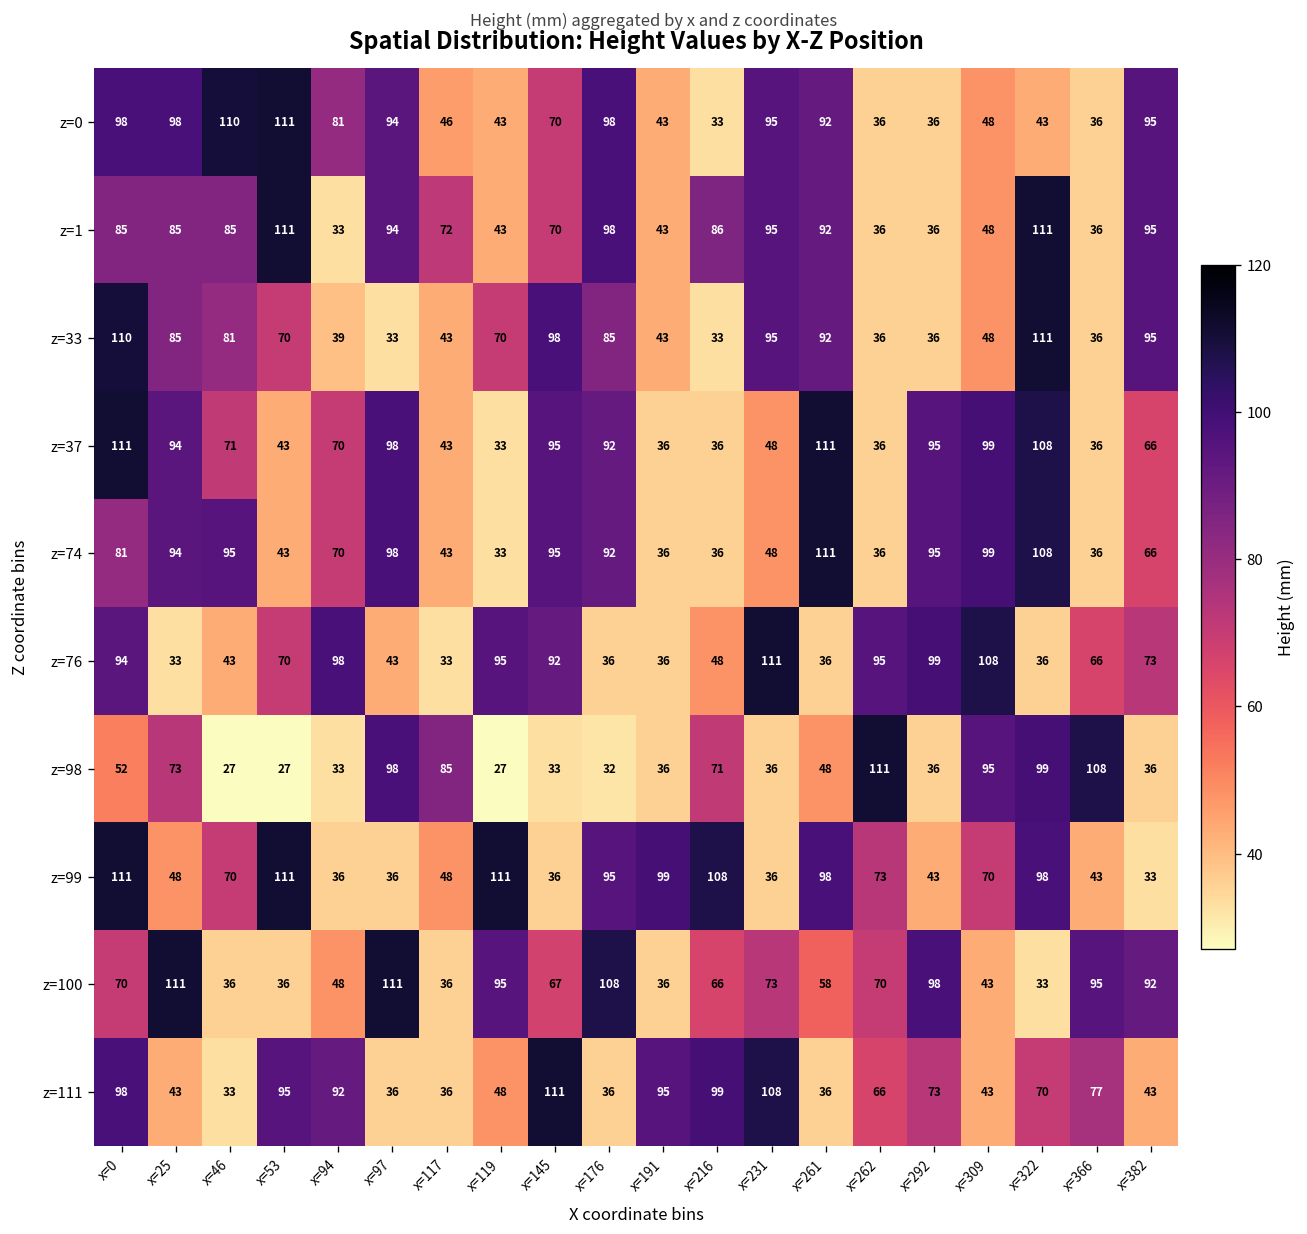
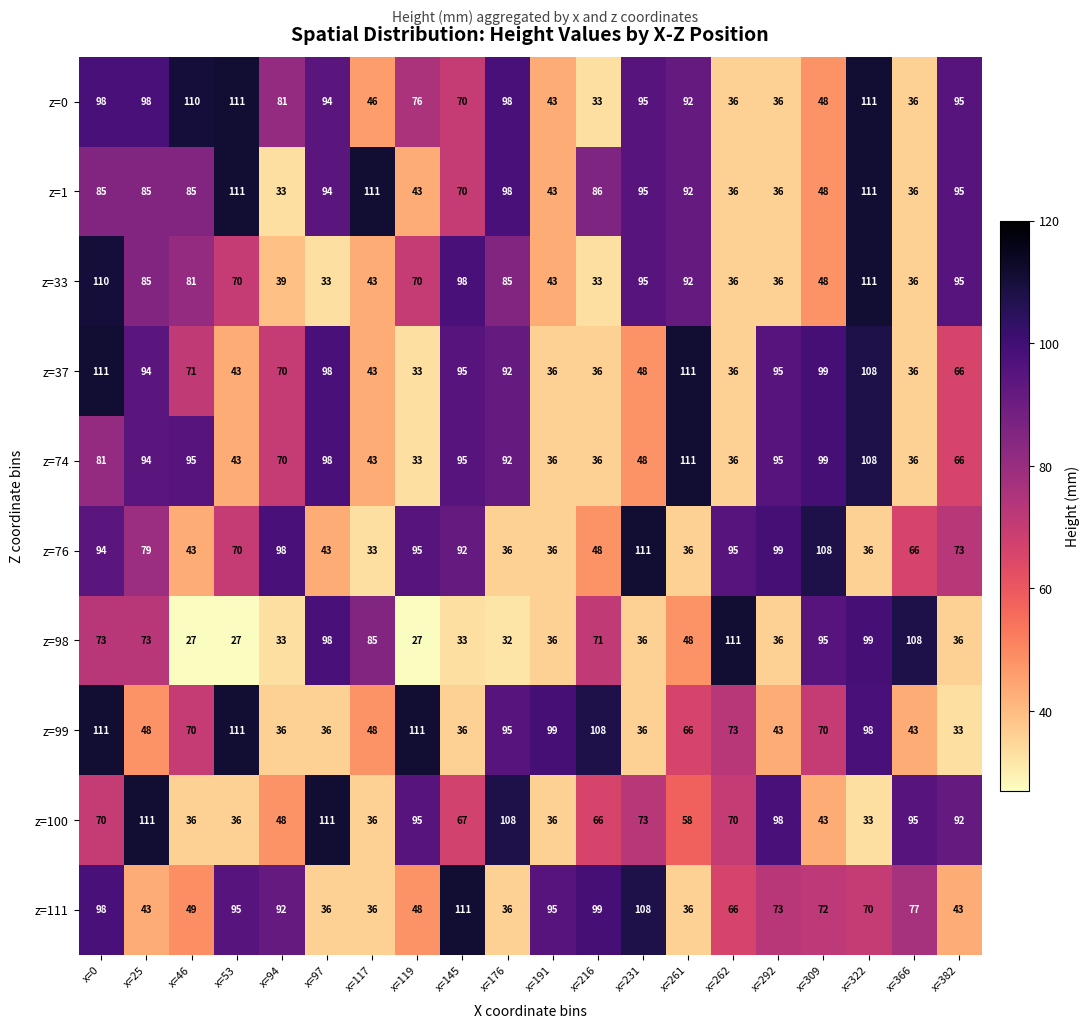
  {
    "z=0": {
      "x=0": 98,
      "x=25": 98,
      "x=46": 110,
      "x=53": 111,
      "x=94": 81,
      "x=97": 94,
      "x=117": 46,
-     "x=119": 43,
+     "x=119": 76,
      "x=145": 70,
      "x=176": 98,
      "x=191": 43,
      "x=216": 33,
      "x=231": 95,
      "x=261": 92,
      "x=262": 36,
      "x=292": 36,
      "x=309": 48,
-     "x=322": 43,
+     "x=322": 111,
      "x=366": 36,
      "x=382": 95
    },
    "z=1": {
      "x=0": 85,
      "x=25": 85,
      "x=46": 85,
      "x=53": 111,
      "x=94": 33,
      "x=97": 94,
-     "x=117": 72,
+     "x=117": 111,
      "x=119": 43,
      "x=145": 70,
      "x=176": 98,
      "x=191": 43,
      "x=216": 86,
      "x=231": 95,
      "x=261": 92,
      "x=262": 36,
      "x=292": 36,
      "x=309": 48,
      "x=322": 111,
      "x=366": 36,
      "x=382": 95
    },
    "z=33": {
      "x=0": 110,
      "x=25": 85,
      "x=46": 81,
      "x=53": 70,
      "x=94": 39,
      "x=97": 33,
      "x=117": 43,
      "x=119": 70,
      "x=145": 98,
      "x=176": 85,
      "x=191": 43,
      "x=216": 33,
      "x=231": 95,
      "x=261": 92,
      "x=262": 36,
      "x=292": 36,
      "x=309": 48,
      "x=322": 111,
      "x=366": 36,
      "x=382": 95
    },
    "z=37": {
      "x=0": 111,
      "x=25": 94,
      "x=46": 71,
      "x=53": 43,
      "x=94": 70,
      "x=97": 98,
      "x=117": 43,
      "x=119": 33,
      "x=145": 95,
      "x=176": 92,
      "x=191": 36,
      "x=216": 36,
      "x=231": 48,
      "x=261": 111,
      "x=262": 36,
      "x=292": 95,
      "x=309": 99,
      "x=322": 108,
      "x=366": 36,
      "x=382": 66
    },
    "z=74": {
      "x=0": 81,
      "x=25": 94,
      "x=46": 95,
      "x=53": 43,
      "x=94": 70,
      "x=97": 98,
      "x=117": 43,
      "x=119": 33,
      "x=145": 95,
      "x=176": 92,
      "x=191": 36,
      "x=216": 36,
      "x=231": 48,
      "x=261": 111,
      "x=262": 36,
      "x=292": 95,
      "x=309": 99,
      "x=322": 108,
      "x=366": 36,
      "x=382": 66
    },
    "z=76": {
      "x=0": 94,
-     "x=25": 33,
+     "x=25": 79,
      "x=46": 43,
      "x=53": 70,
      "x=94": 98,
      "x=97": 43,
      "x=117": 33,
      "x=119": 95,
      "x=145": 92,
      "x=176": 36,
      "x=191": 36,
      "x=216": 48,
      "x=231": 111,
      "x=261": 36,
      "x=262": 95,
      "x=292": 99,
      "x=309": 108,
      "x=322": 36,
      "x=366": 66,
      "x=382": 73
    },
    "z=98": {
-     "x=0": 52,
+     "x=0": 73,
      "x=25": 73,
      "x=46": 27,
      "x=53": 27,
      "x=94": 33,
      "x=97": 98,
      "x=117": 85,
      "x=119": 27,
      "x=145": 33,
      "x=176": 32,
      "x=191": 36,
      "x=216": 71,
      "x=231": 36,
      "x=261": 48,
      "x=262": 111,
      "x=292": 36,
      "x=309": 95,
      "x=322": 99,
      "x=366": 108,
      "x=382": 36
    },
    "z=99": {
      "x=0": 111,
      "x=25": 48,
      "x=46": 70,
      "x=53": 111,
      "x=94": 36,
      "x=97": 36,
      "x=117": 48,
      "x=119": 111,
      "x=145": 36,
      "x=176": 95,
      "x=191": 99,
      "x=216": 108,
      "x=231": 36,
-     "x=261": 98,
+     "x=261": 66,
      "x=262": 73,
      "x=292": 43,
      "x=309": 70,
      "x=322": 98,
      "x=366": 43,
      "x=382": 33
    },
    "z=100": {
      "x=0": 70,
      "x=25": 111,
      "x=46": 36,
      "x=53": 36,
      "x=94": 48,
      "x=97": 111,
      "x=117": 36,
      "x=119": 95,
      "x=145": 67,
      "x=176": 108,
      "x=191": 36,
      "x=216": 66,
      "x=231": 73,
      "x=261": 58,
      "x=262": 70,
      "x=292": 98,
      "x=309": 43,
      "x=322": 33,
      "x=366": 95,
      "x=382": 92
    },
    "z=111": {
      "x=0": 98,
      "x=25": 43,
-     "x=46": 33,
+     "x=46": 49,
      "x=53": 95,
      "x=94": 92,
      "x=97": 36,
      "x=117": 36,
      "x=119": 48,
      "x=145": 111,
      "x=176": 36,
      "x=191": 95,
      "x=216": 99,
      "x=231": 108,
      "x=261": 36,
      "x=262": 66,
      "x=292": 73,
-     "x=309": 43,
+     "x=309": 72,
      "x=322": 70,
      "x=366": 77,
      "x=382": 43
    }
  }
